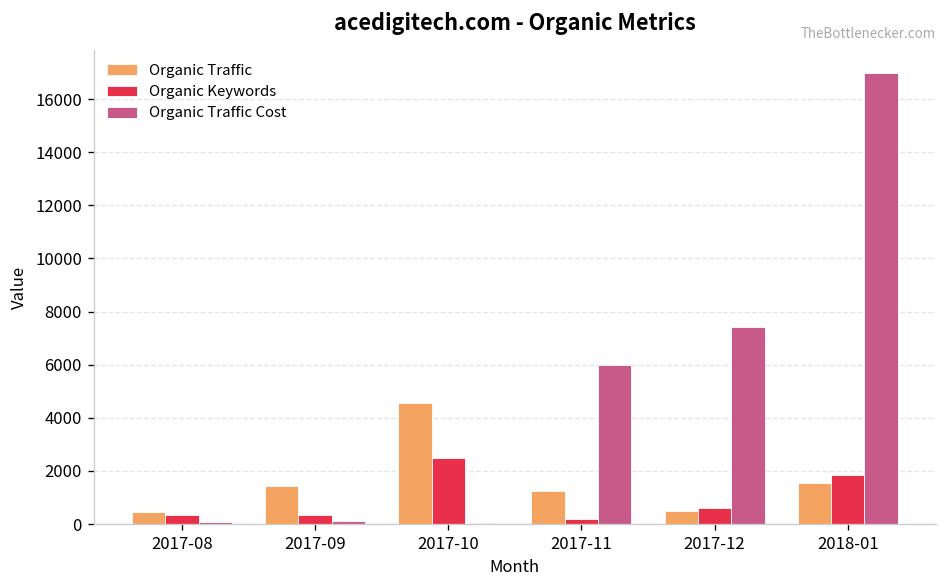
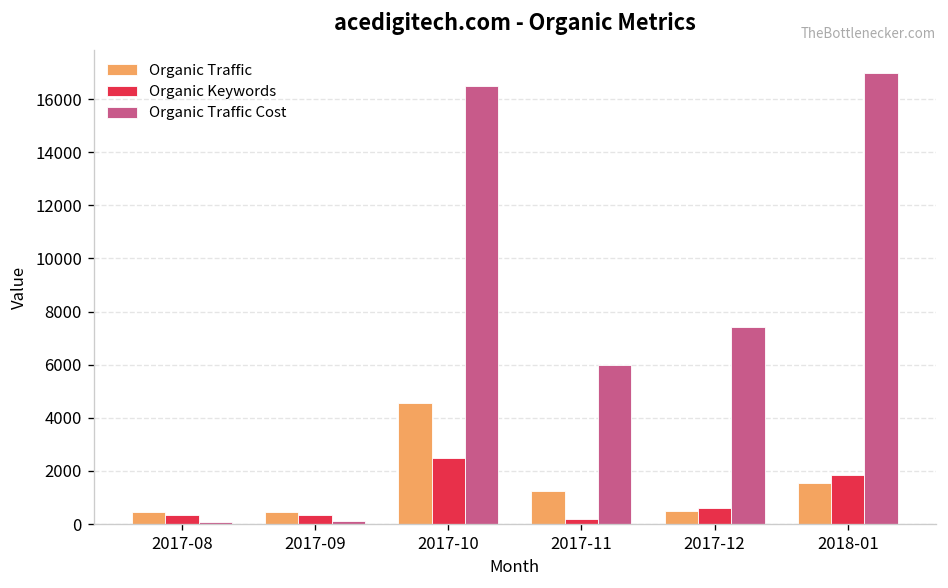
  {
    "Organic Traffic": {
      "2017-08": 500,
-     "2017-09": 1400,
+     "2017-09": 400,
      "2017-10": 4600,
      "2017-11": 1200,
      "2017-12": 500,
      "2018-01": 1500
    },
    "Organic Keywords": {
      "2017-08": 300,
      "2017-09": 300,
      "2017-10": 2500,
      "2017-11": 200,
      "2017-12": 600,
      "2018-01": 1800
    },
    "Organic Traffic Cost": {
-     "2017-10": 100,
+     "2017-10": 16500,
      "2017-11": 6000,
      "2017-12": 7400,
      "2018-01": 17000
    }
  }
